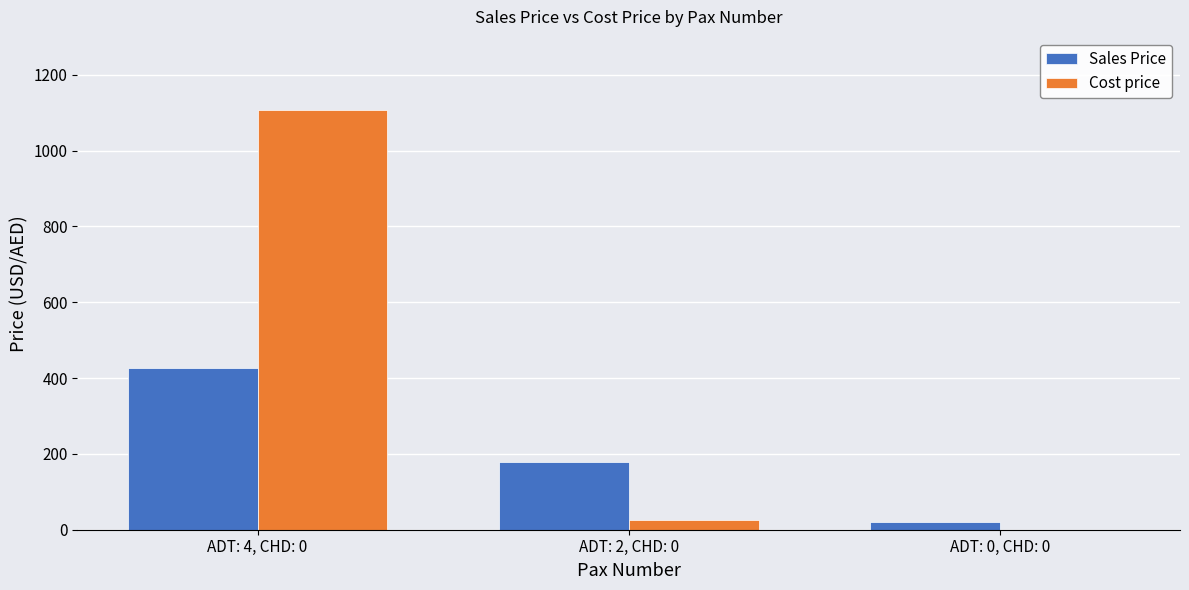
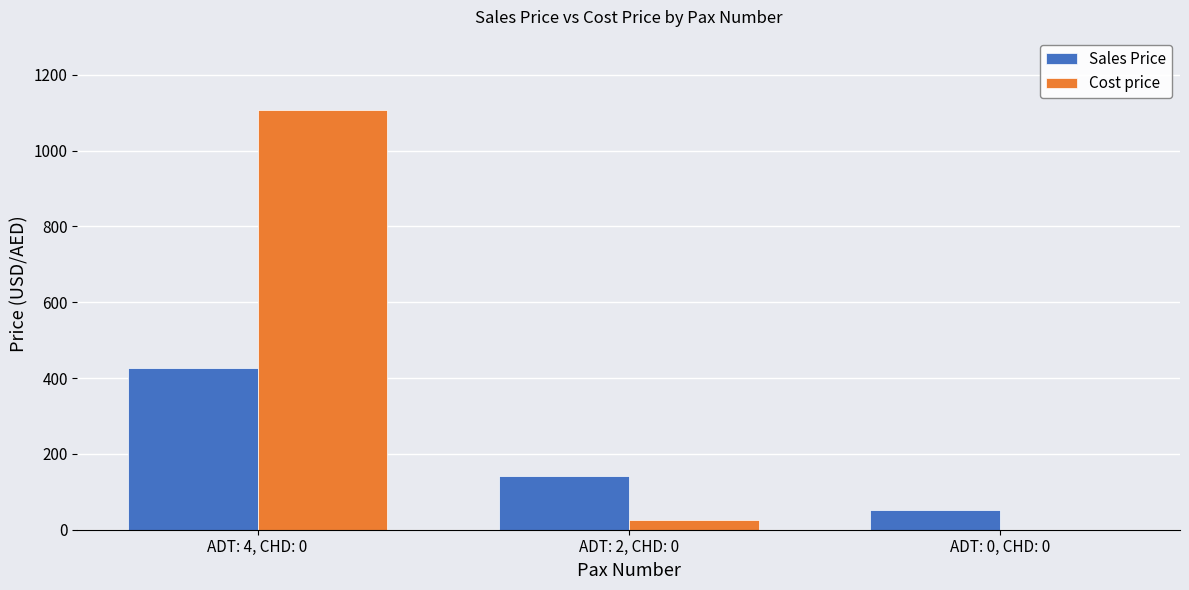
  {
    "Sales Price": {
      "ADT: 4, CHD: 0": 430,
-     "ADT: 2, CHD: 0": 180,
-     "ADT: 0, CHD: 0": 20
+     "ADT: 2, CHD: 0": 140,
+     "ADT: 0, CHD: 0": 50
    },
    "Cost price": {
      "ADT: 4, CHD: 0": 1110,
      "ADT: 2, CHD: 0": 30,
      "ADT: 0, CHD: 0": 0
    }
  }
